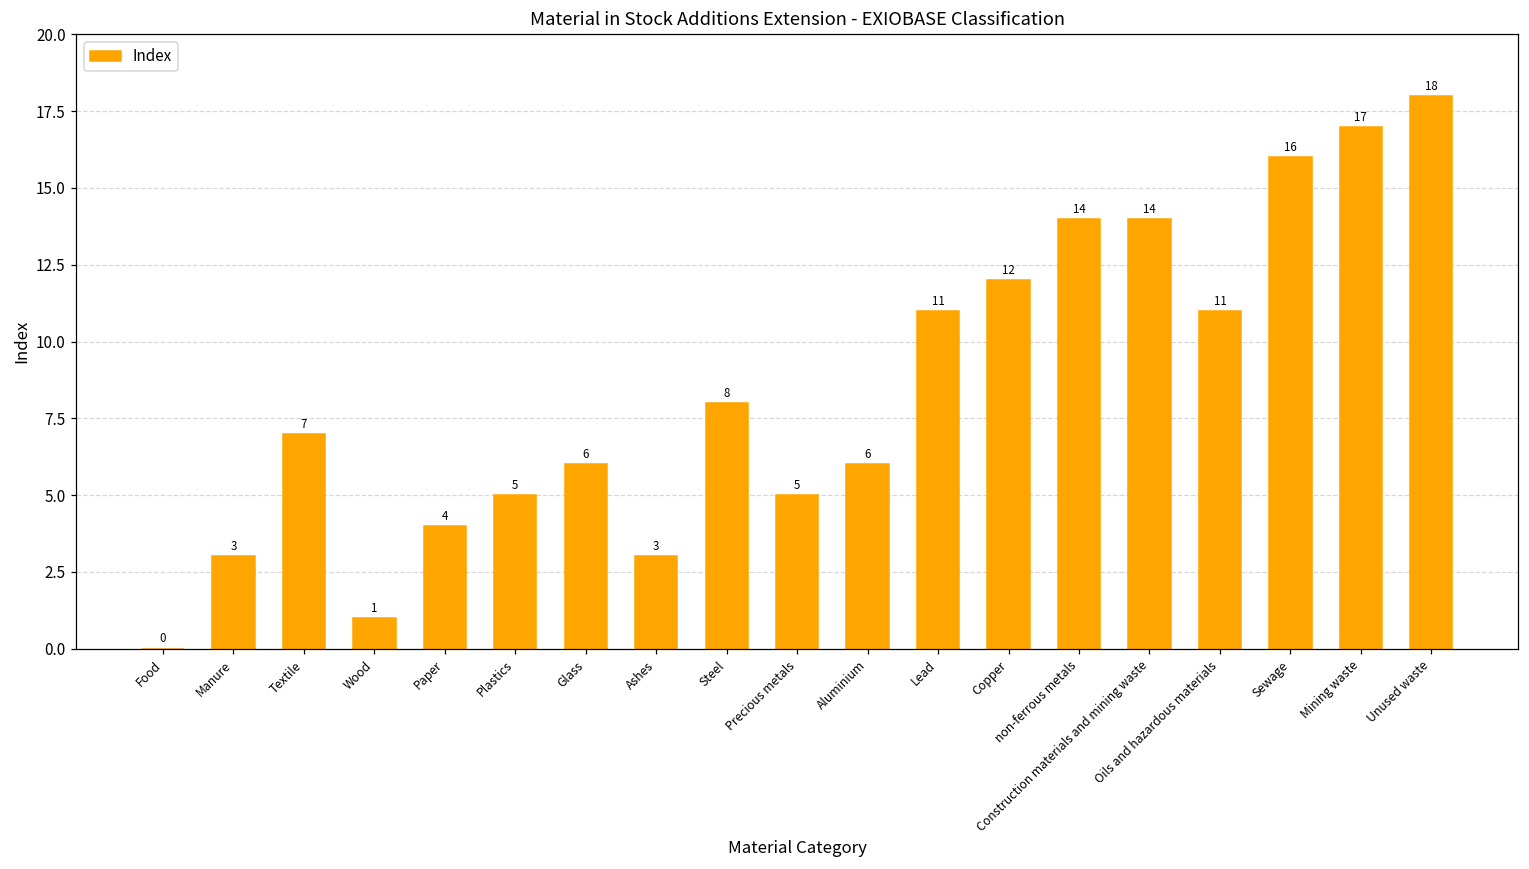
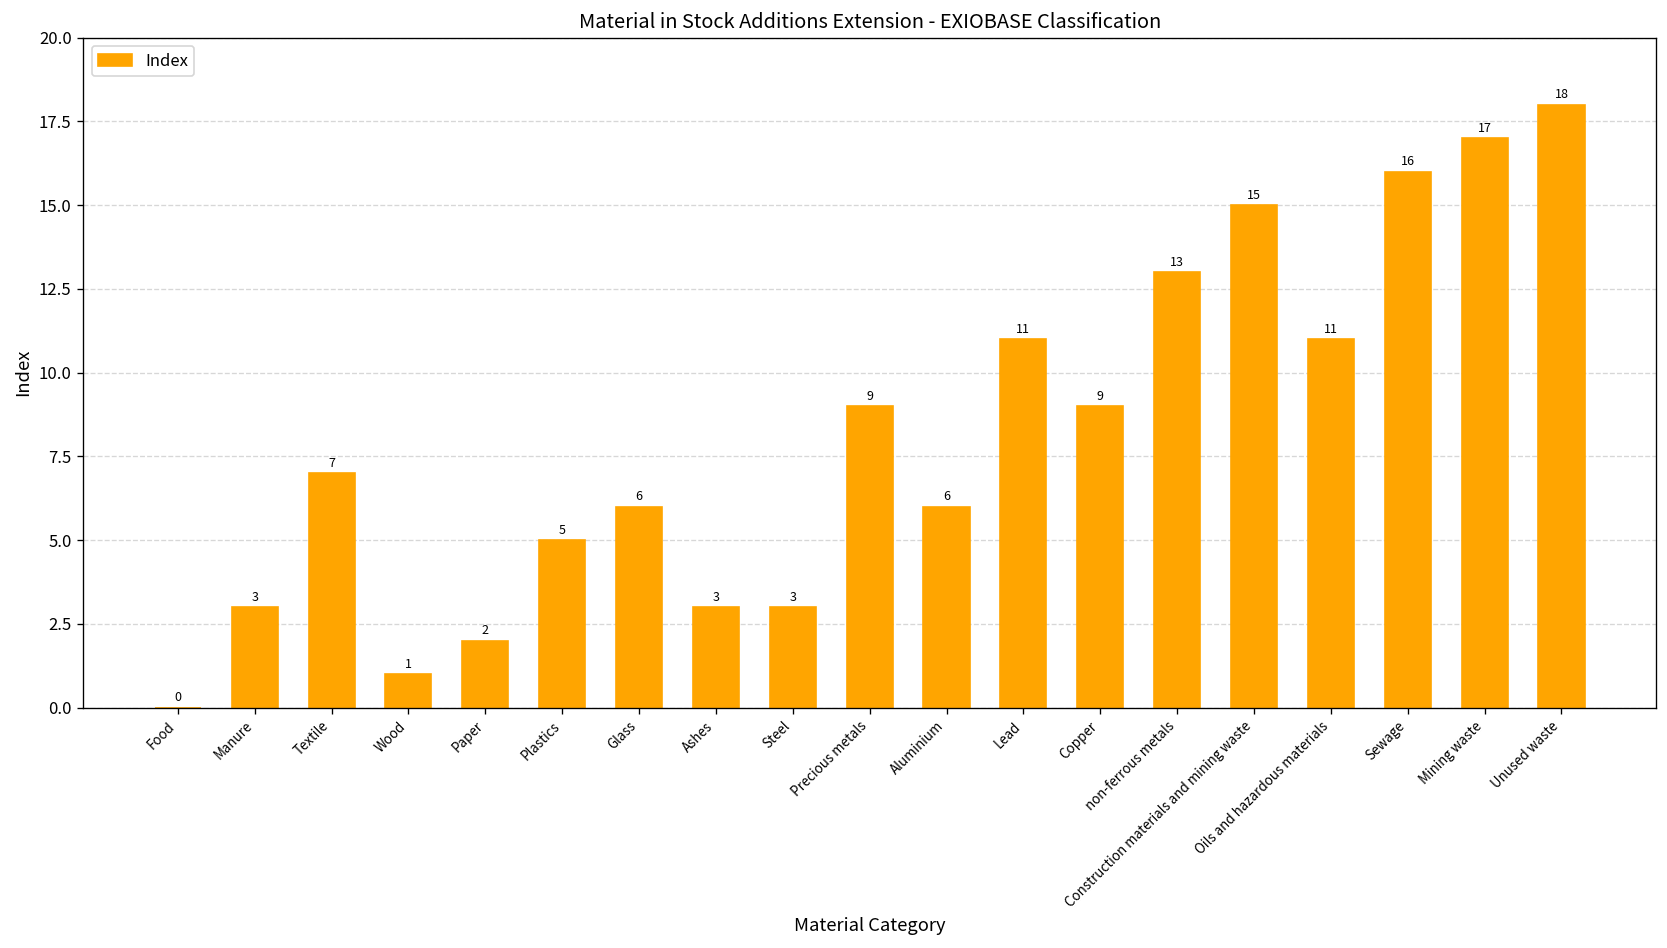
  {
    "Food": 0,
    "Manure": 3,
    "Textile": 7,
    "Wood": 1,
-   "Paper": 4,
+   "Paper": 2,
    "Plastics": 5,
    "Glass": 6,
    "Ashes": 3,
-   "Steel": 8,
-   "Precious metals": 5,
+   "Steel": 3,
+   "Precious metals": 9,
    "Aluminium": 6,
    "Lead": 11,
-   "Copper": 12,
-   "non-ferrous metals": 14,
-   "Construction materials and mining waste": 14,
+   "Copper": 9,
+   "non-ferrous metals": 13,
+   "Construction materials and mining waste": 15,
    "Oils and hazardous materials": 11,
    "Sewage": 16,
    "Mining waste": 17,
    "Unused waste": 18
  }
